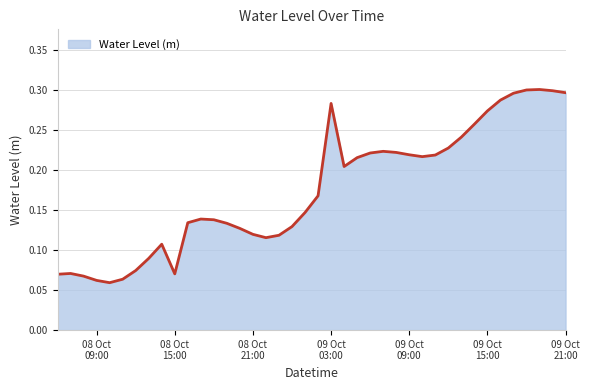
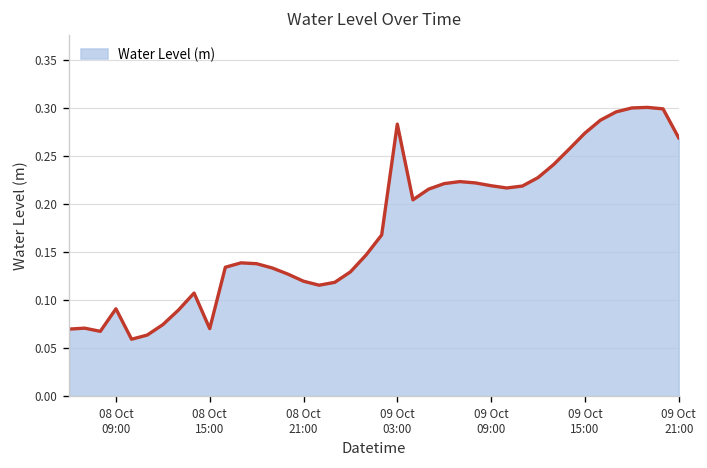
  {
-   "08 Oct 09:00": 0.06,
+   "08 Oct 09:00": 0.09,
    "08 Oct 15:00": 0.07,
    "08 Oct 21:00": 0.12,
    "09 Oct 03:00": 0.28,
    "09 Oct 09:00": 0.22,
    "09 Oct 15:00": 0.27,
-   "09 Oct 21:00": 0.30
+   "09 Oct 21:00": 0.27
  }
